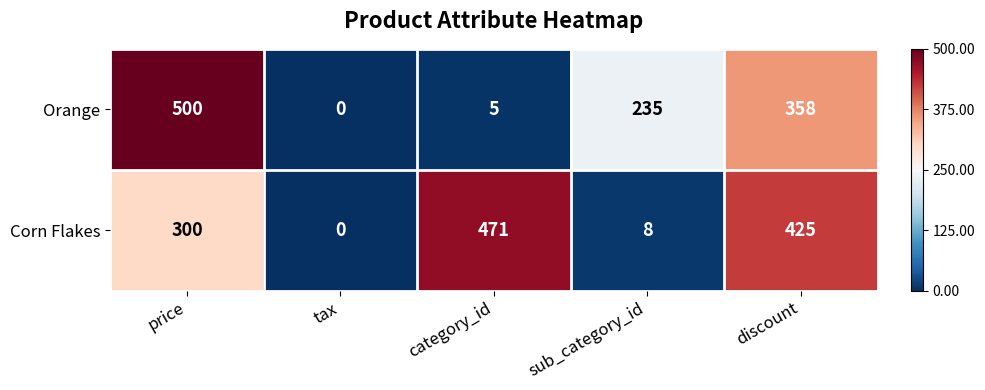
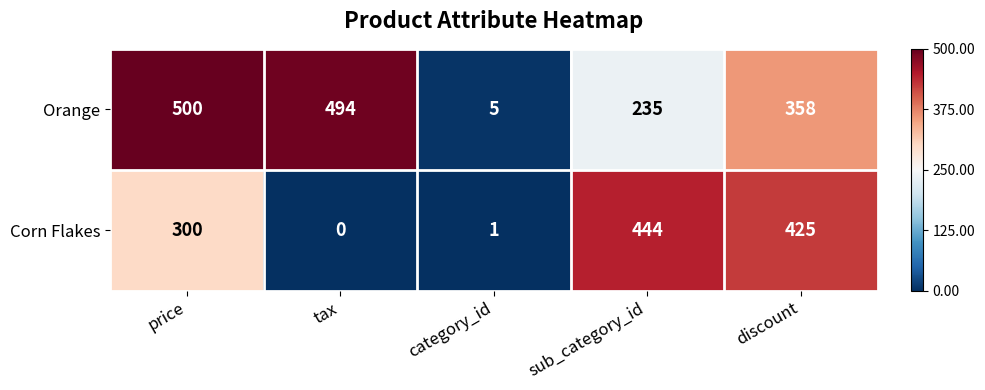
  {
    "Orange": {
      "price": 500,
-     "tax": 0,
+     "tax": 494,
      "category_id": 5,
      "sub_category_id": 235,
      "discount": 358
    },
    "Corn Flakes": {
      "price": 300,
      "tax": 0,
-     "category_id": 471,
-     "sub_category_id": 8,
+     "category_id": 1,
+     "sub_category_id": 444,
      "discount": 425
    }
  }
